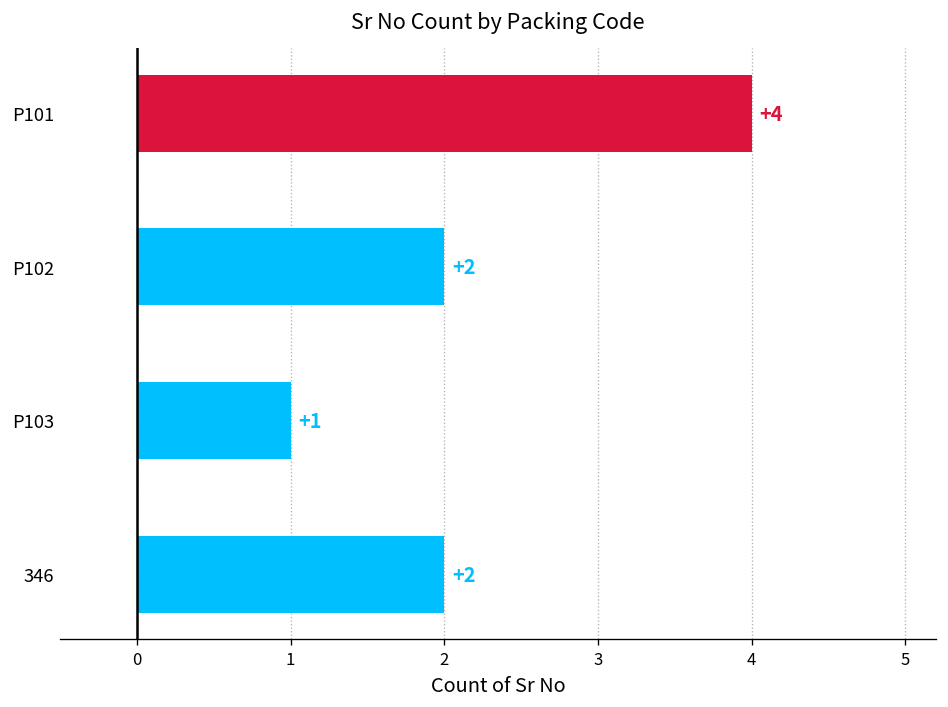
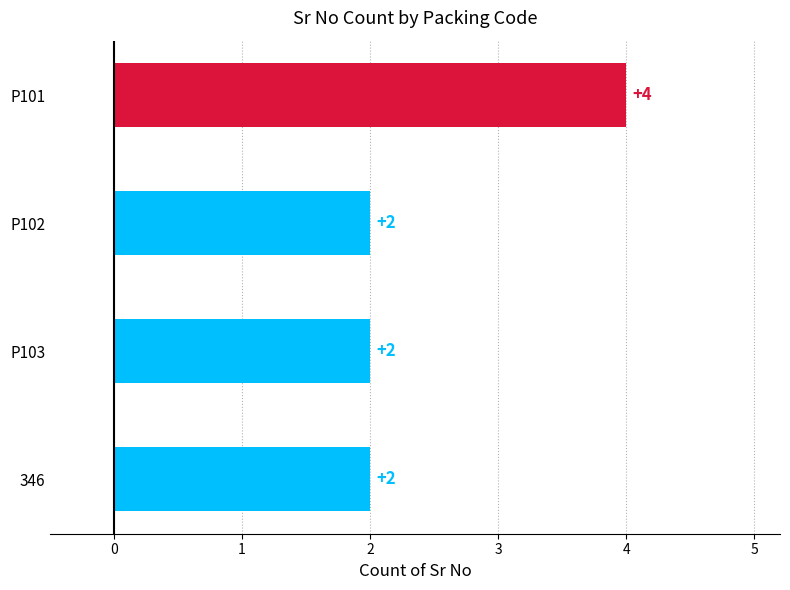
  {
    "P101": "+4",
    "P102": "+2",
-   "P103": "+1",
+   "P103": "+2",
    "346": "+2"
  }
